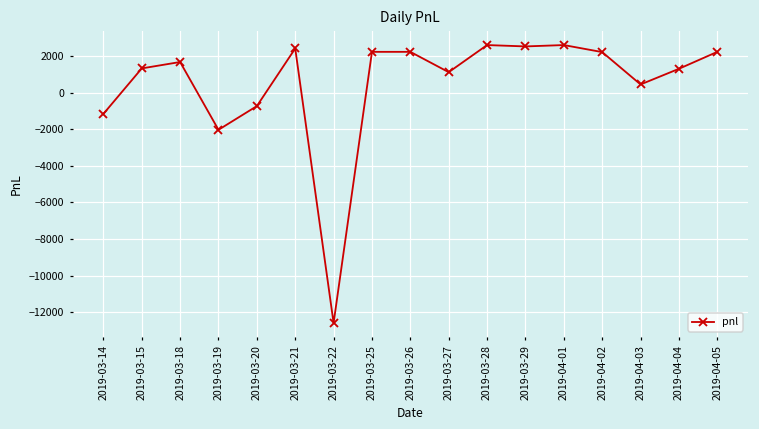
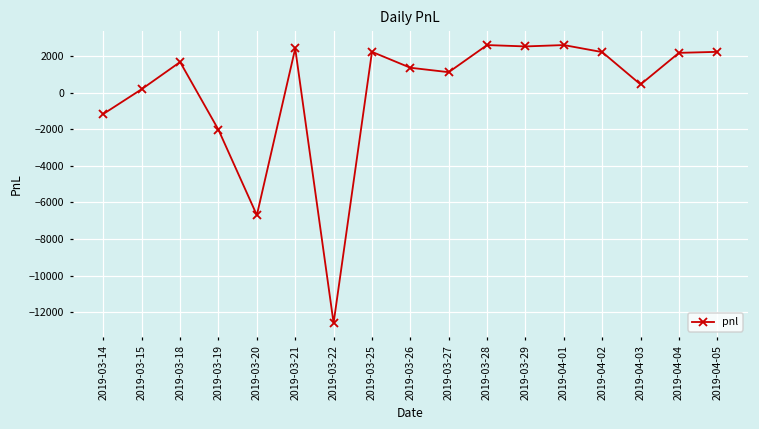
  {
    "2019-03-14": -1200,
-   "2019-03-15": 1300,
+   "2019-03-15": 200,
    "2019-03-18": 1700,
    "2019-03-19": -2000,
-   "2019-03-20": -700,
+   "2019-03-20": -6700,
    "2019-03-21": 2400,
    "2019-03-22": -12600,
    "2019-03-25": 2200,
-   "2019-03-26": 2200,
+   "2019-03-26": 1400,
    "2019-03-27": 1100,
    "2019-03-28": 2600,
    "2019-03-29": 2500,
    "2019-04-01": 2600,
    "2019-04-02": 2200,
    "2019-04-03": 400,
-   "2019-04-04": 1300,
+   "2019-04-04": 2200,
    "2019-04-05": 2200
  }
